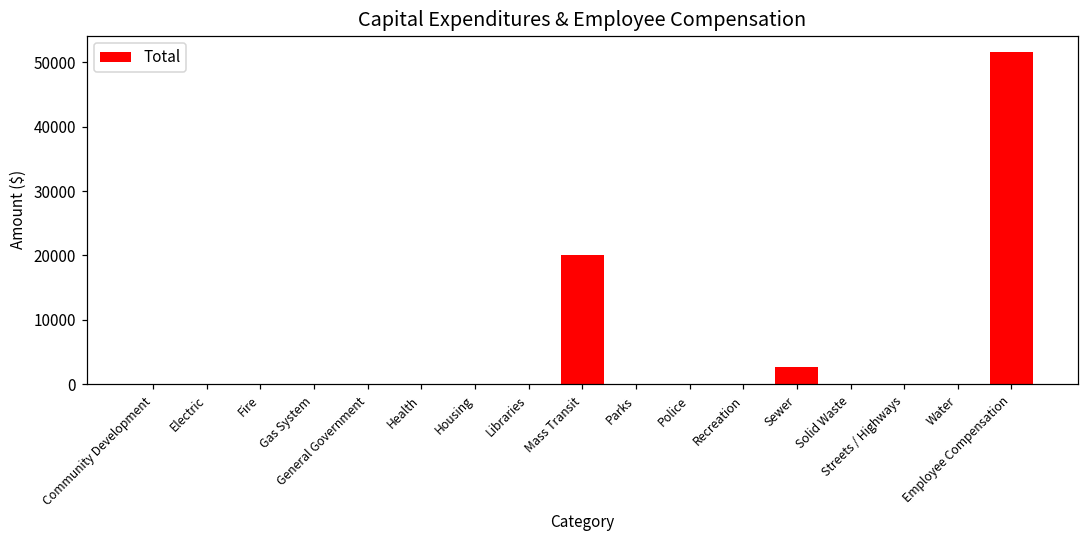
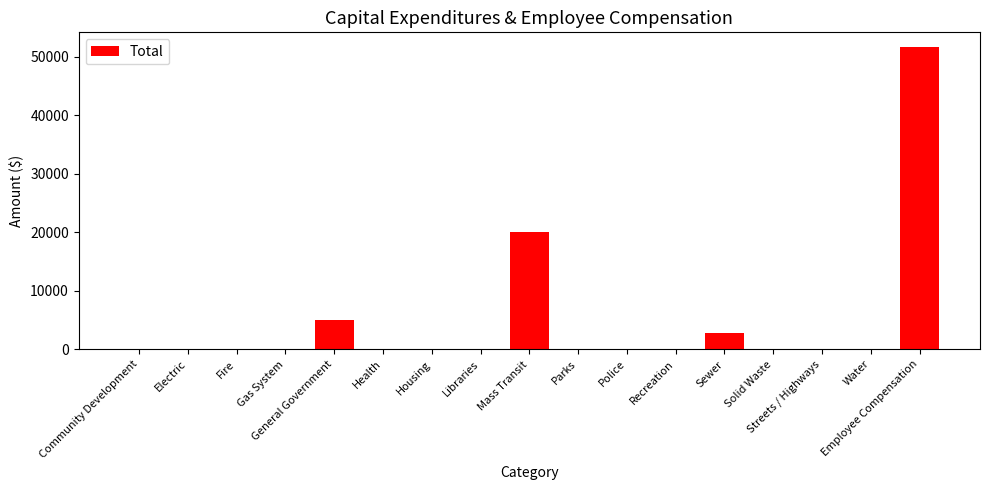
  {
    "Community Development": 0,
    "Electric": 0,
    "Fire": 0,
    "Gas System": 0,
-   "General Government": 0,
+   "General Government": 5000,
    "Health": 0,
    "Housing": 0,
    "Libraries": 0,
    "Mass Transit": 20000,
    "Parks": 0,
    "Police": 0,
    "Recreation": 0,
    "Sewer": 3000,
    "Solid Waste": 0,
    "Streets / Highways": 0,
    "Water": 0,
    "Employee Compensation": 52000
  }
